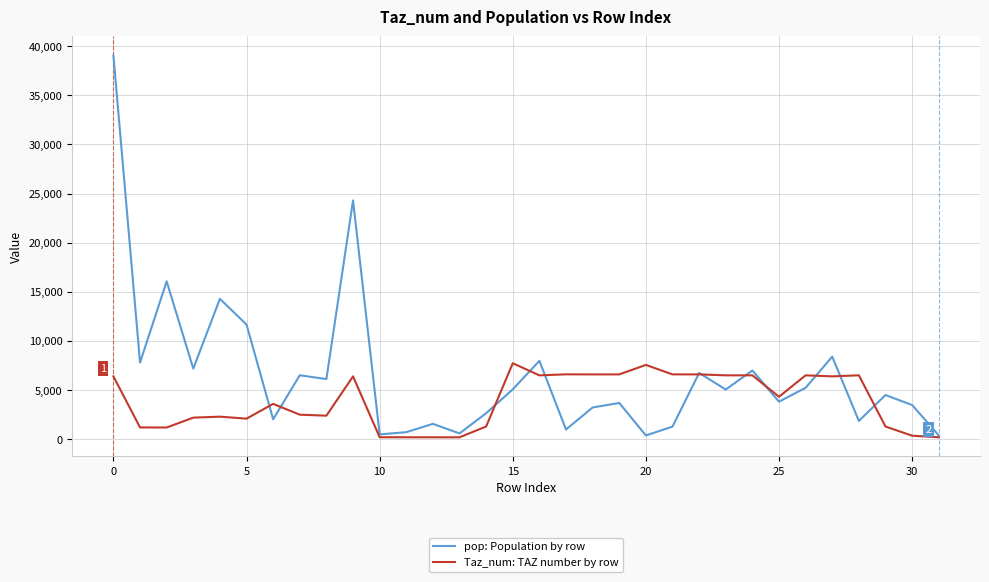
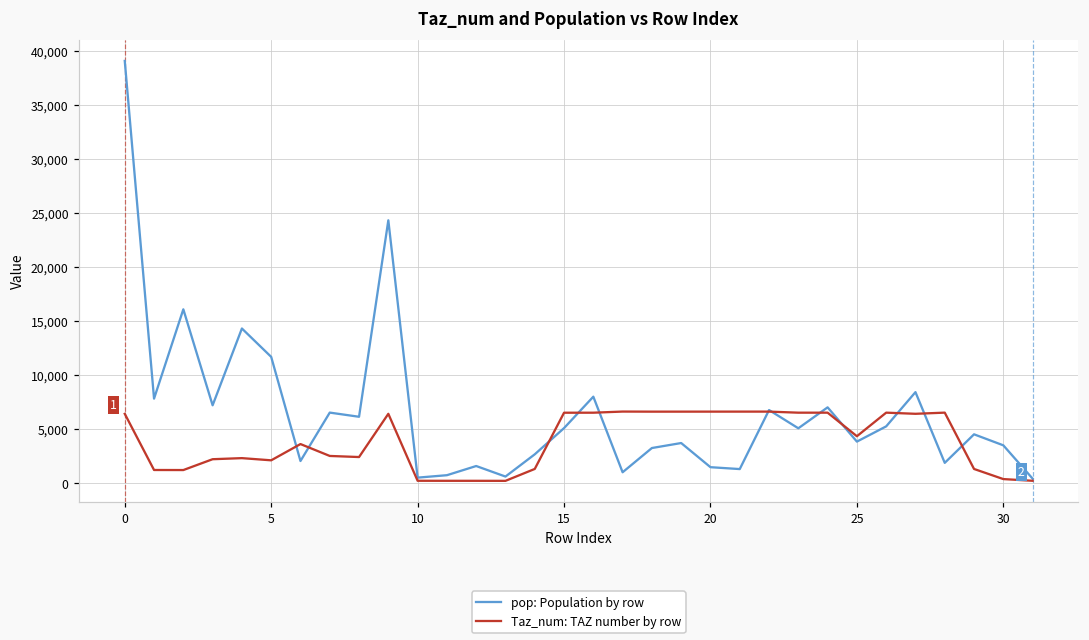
  {
    "pop: Population by row": {
      "0": "39,000",
      "5": "12,000",
      "10": "0",
      "15": "5,000",
-     "20": "0",
+     "20": "1,000",
      "25": "4,000",
      "30": "3,000"
    },
    "Taz_num: TAZ number by row": {
      "5": "2,000",
      "10": "0",
-     "15": "8,000",
-     "20": "8,000",
+     "15": "7,000",
+     "20": "7,000",
      "25": "4,000",
      "30": "0"
    }
  }
